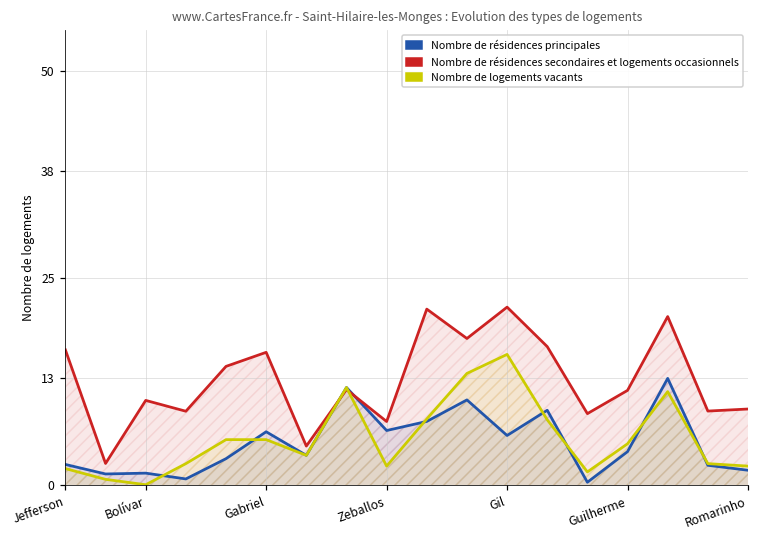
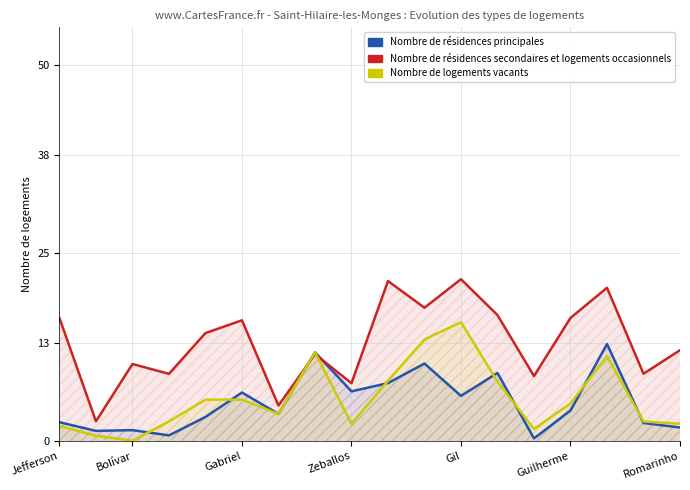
  {
    "Nombre de résidences principales": {
      "Jefferson": 3,
      "Bolívar": 1,
      "Gabriel": 6,
      "Zeballos": 7,
      "Gil": 6,
      "Guilherme": 4,
      "Romarinho": 2
    },
    "Nombre de résidences secondaires et logements occasionnels": {
      "Jefferson": 16,
      "Bolívar": 10,
      "Gabriel": 16,
      "Zeballos": 8,
      "Gil": 22,
-     "Guilherme": 11,
-     "Romarinho": 9
+     "Guilherme": 16,
+     "Romarinho": 12
    },
    "Nombre de logements vacants": {
      "Jefferson": 2,
      "Bolívar": 0,
      "Gabriel": 6,
      "Zeballos": 2,
      "Gil": 16,
      "Guilherme": 5,
      "Romarinho": 2
    }
  }
